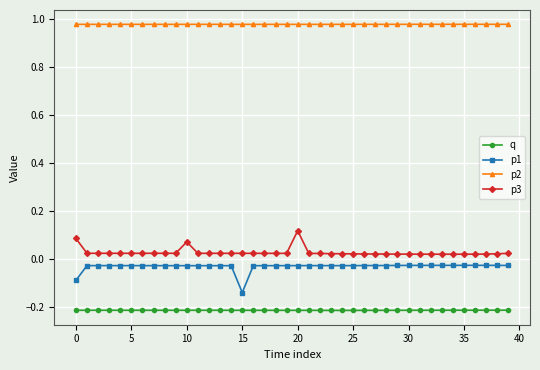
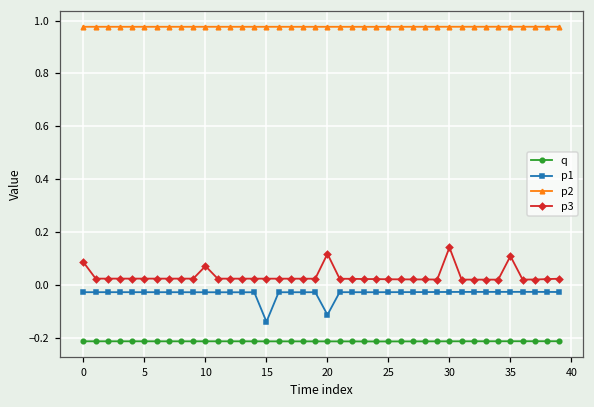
  {
    "q": {
      "0": -0.21,
      "5": -0.21,
      "10": -0.21,
      "15": -0.21,
      "20": -0.21,
      "25": -0.21,
      "30": -0.21,
      "35": -0.21
    },
    "p1": {
-     "0": -0.09,
+     "0": -0.03,
      "5": -0.03,
      "10": -0.03,
      "15": -0.14,
-     "20": -0.03,
+     "20": -0.11,
      "25": -0.03,
      "30": -0.03,
      "35": -0.03
    },
    "p2": {
      "0": 0.98,
      "5": 0.98,
      "10": 0.98,
      "15": 0.98,
      "20": 0.98,
      "25": 0.98,
      "30": 0.98,
      "35": 0.98
    },
    "p3": {
      "0": 0.09,
      "5": 0.02,
      "10": 0.07,
      "15": 0.02,
      "20": 0.12,
      "25": 0.02,
-     "30": 0.02,
-     "35": 0.02
+     "30": 0.14,
+     "35": 0.11
    }
  }
